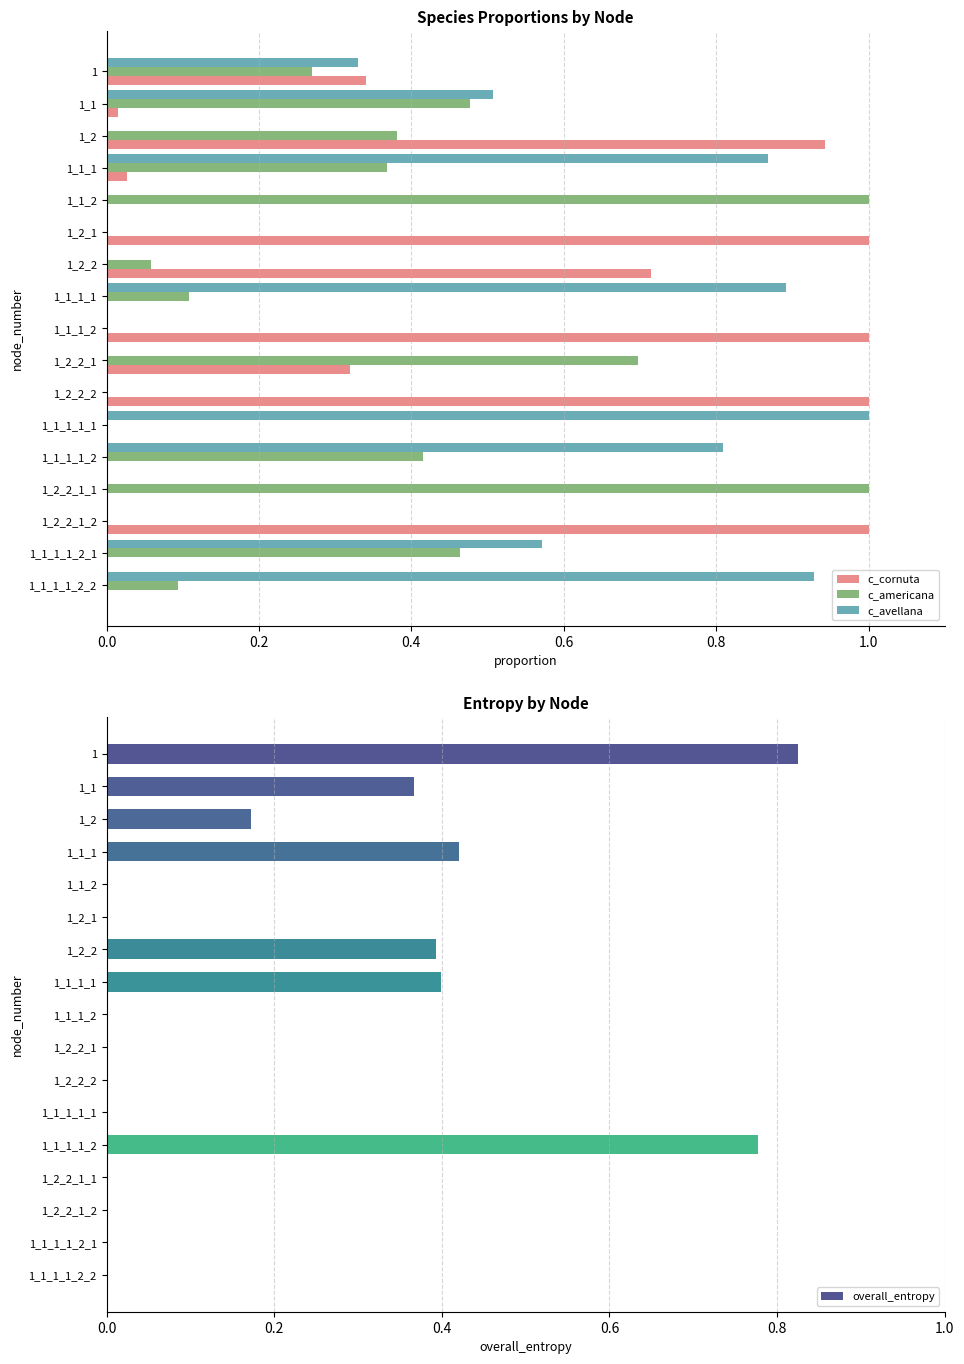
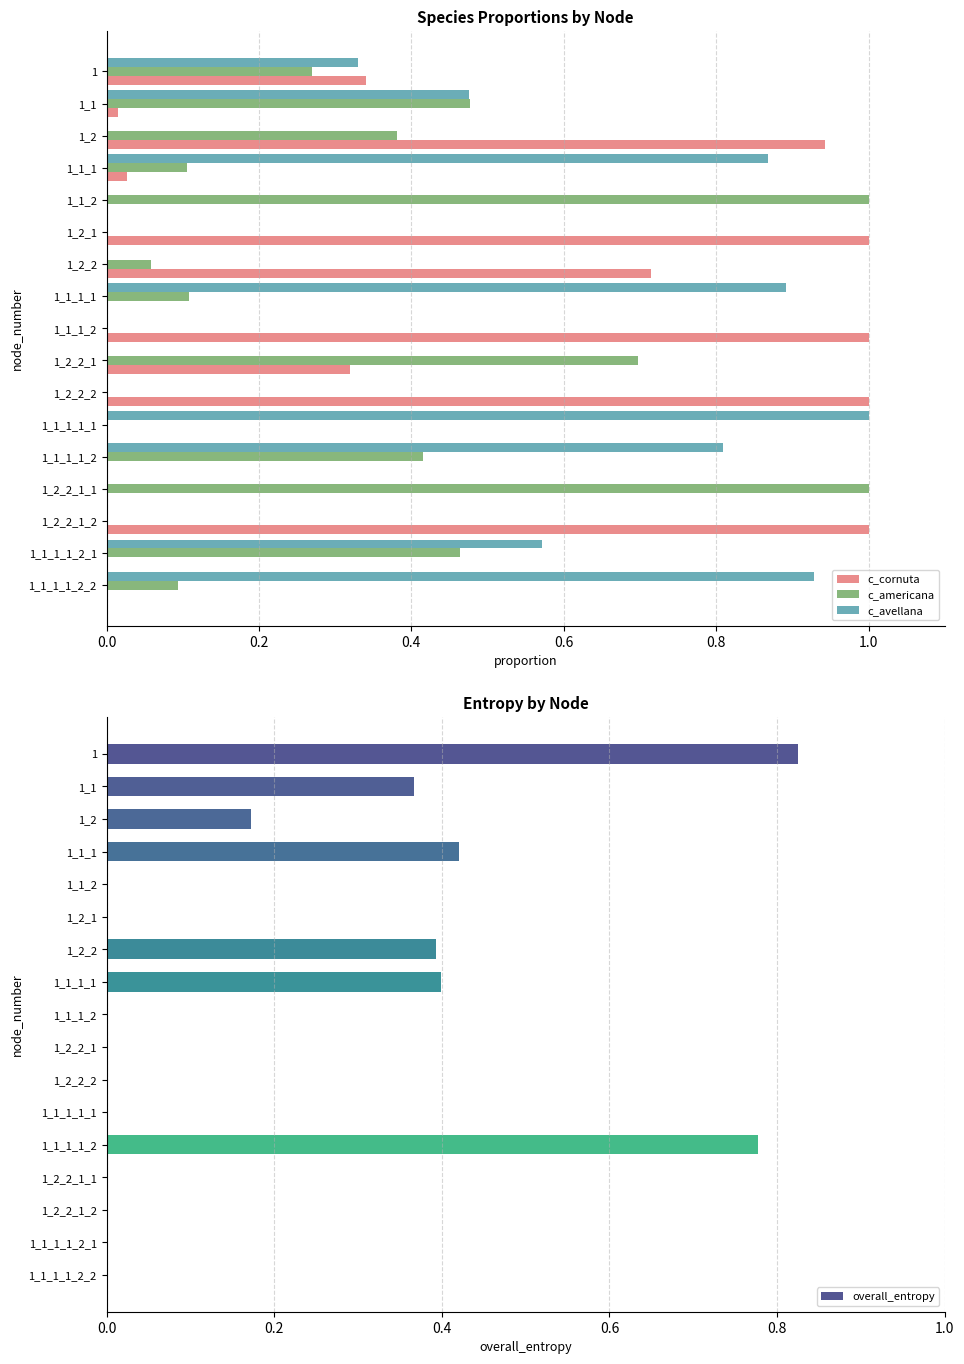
  {
    "Species Proportions by Node": {
      "c_cornuta": {
        "1": 0.34,
        "1_1": 0.02,
        "1_2": 0.94,
        "1_1_1": 0.03,
        "1_1_2": 0.00,
        "1_2_1": 1.00,
        "1_2_2": 0.71,
        "1_1_1_1": 0.00,
        "1_1_1_2": 1.00,
        "1_2_2_1": 0.32,
        "1_2_2_2": 1.00,
        "1_1_1_1_1": 0.00,
        "1_1_1_1_2": 0.00,
        "1_2_2_1_1": 0.00,
        "1_2_2_1_2": 1.00,
        "1_1_1_1_2_1": 0.00,
        "1_1_1_1_2_2": 0.00
      },
      "c_americana": {
        "1": 0.27,
        "1_1": 0.48,
        "1_2": 0.38,
-       "1_1_1": 0.37,
+       "1_1_1": 0.11,
        "1_1_2": 1.00,
        "1_2_1": 0.00,
        "1_2_2": 0.06,
        "1_1_1_1": 0.11,
        "1_1_1_2": 0.00,
        "1_2_2_1": 0.70,
        "1_2_2_2": 0.00,
        "1_1_1_1_1": 0.00,
        "1_1_1_1_2": 0.41,
        "1_2_2_1_1": 1.00,
        "1_2_2_1_2": 0.00,
        "1_1_1_1_2_1": 0.46,
        "1_1_1_1_2_2": 0.09
      },
      "c_avellana": {
        "1": 0.33,
-       "1_1": 0.51,
+       "1_1": 0.48,
        "1_2": 0.00,
        "1_1_1": 0.87,
        "1_1_2": 0.00,
        "1_2_1": 0.00,
        "1_2_2": 0.00,
        "1_1_1_1": 0.89,
        "1_1_1_2": 0.00,
        "1_2_2_1": 0.00,
        "1_2_2_2": 0.00,
        "1_1_1_1_1": 1.00,
        "1_1_1_1_2": 0.81,
        "1_2_2_1_1": 0.00,
        "1_2_2_1_2": 0.00,
        "1_1_1_1_2_1": 0.57,
        "1_1_1_1_2_2": 0.93
      }
    },
    "Entropy by Node": {
      "1": 0.82,
      "1_1": 0.37,
      "1_2": 0.17,
      "1_1_1": 0.42,
      "1_1_2": 0.00,
      "1_2_1": 0.00,
      "1_2_2": 0.39,
      "1_1_1_1": 0.40,
      "1_1_1_2": 0.00,
      "1_2_2_1": 0.00,
      "1_2_2_2": 0.00,
      "1_1_1_1_1": 0.00,
      "1_1_1_1_2": 0.78,
      "1_2_2_1_1": 0.00,
      "1_2_2_1_2": 0.00,
      "1_1_1_1_2_1": 0.00,
      "1_1_1_1_2_2": 0.00
    }
  }
